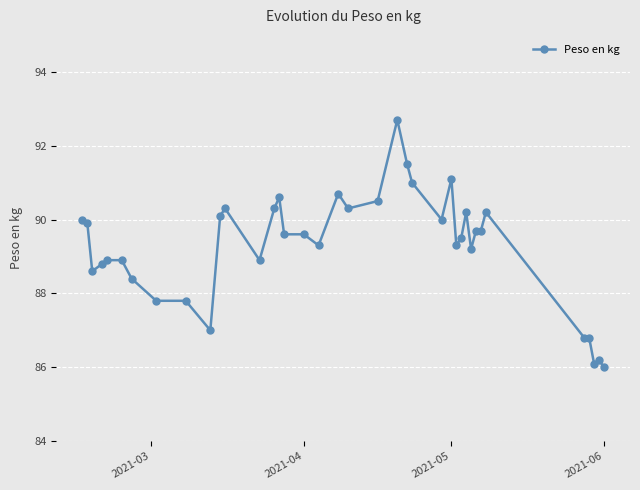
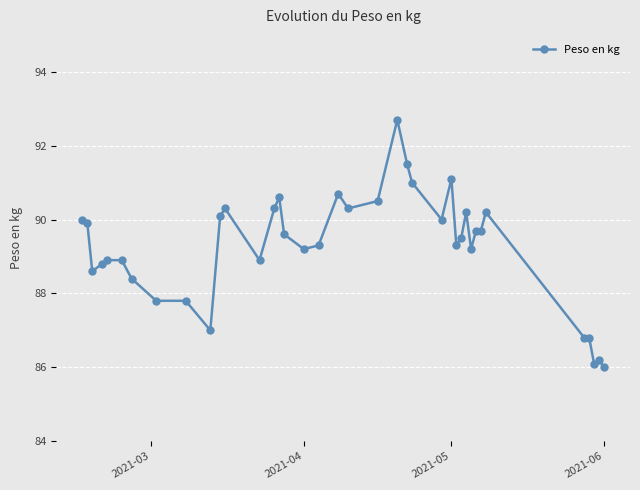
  {
-   "2021-04": 89.6,
+   "2021-04": 89.2,
    "2021-05": 91.1,
    "2021-06": 86.0
  }
